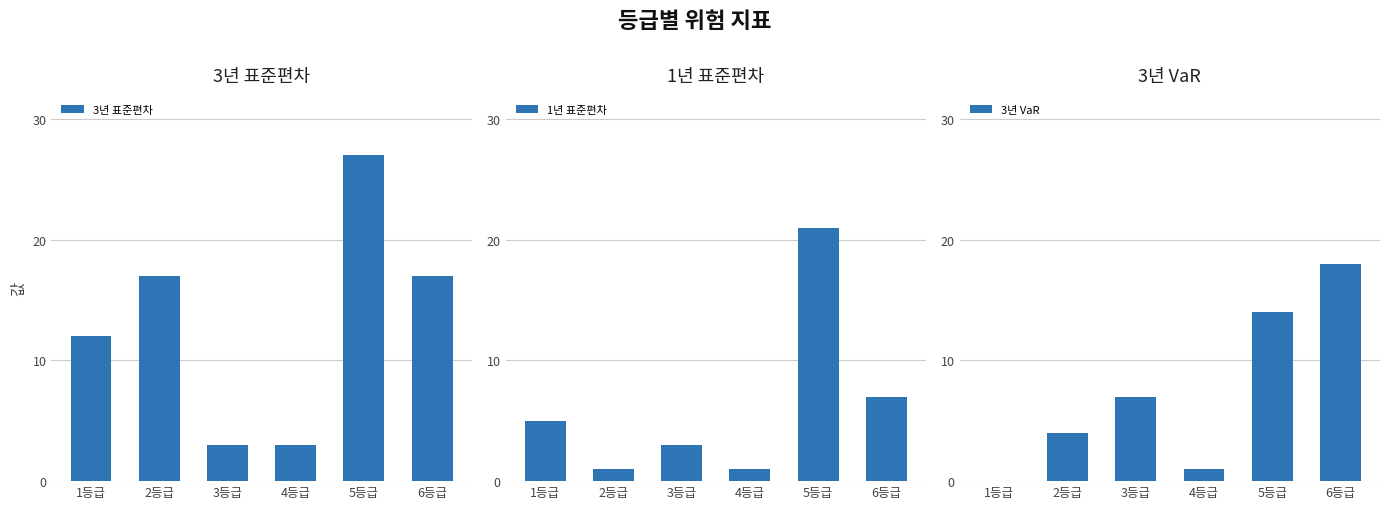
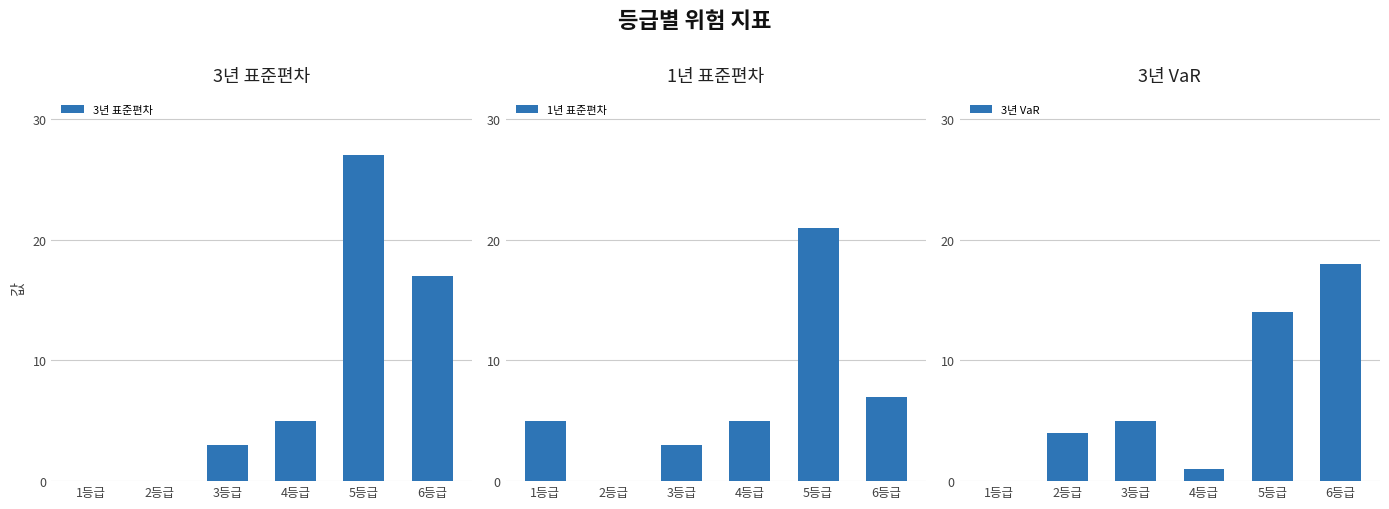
  {
    "3년 표준편차": {
-     "1등급": 12,
-     "2등급": 17,
+     "1등급": 0,
+     "2등급": 0,
      "3등급": 3,
-     "4등급": 3,
+     "4등급": 5,
      "5등급": 27,
      "6등급": 17
    },
    "1년 표준편차": {
      "1등급": 5,
-     "2등급": 1,
+     "2등급": 0,
      "3등급": 3,
-     "4등급": 1,
+     "4등급": 5,
      "5등급": 21,
      "6등급": 7
    },
    "3년 VaR": {
      "1등급": 0,
      "2등급": 4,
-     "3등급": 7,
+     "3등급": 5,
      "4등급": 1,
      "5등급": 14,
      "6등급": 18
    }
  }
